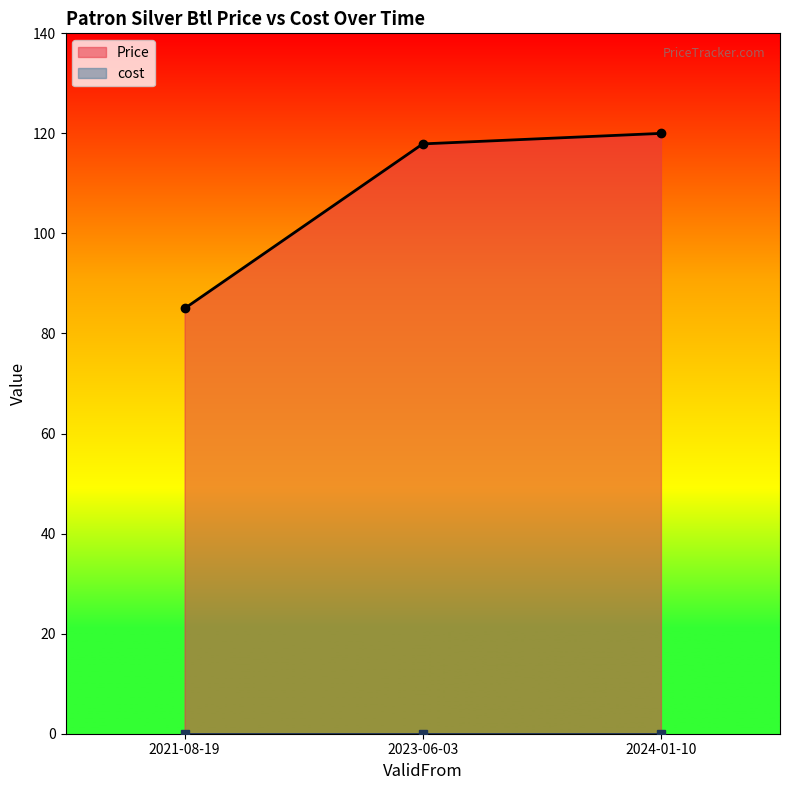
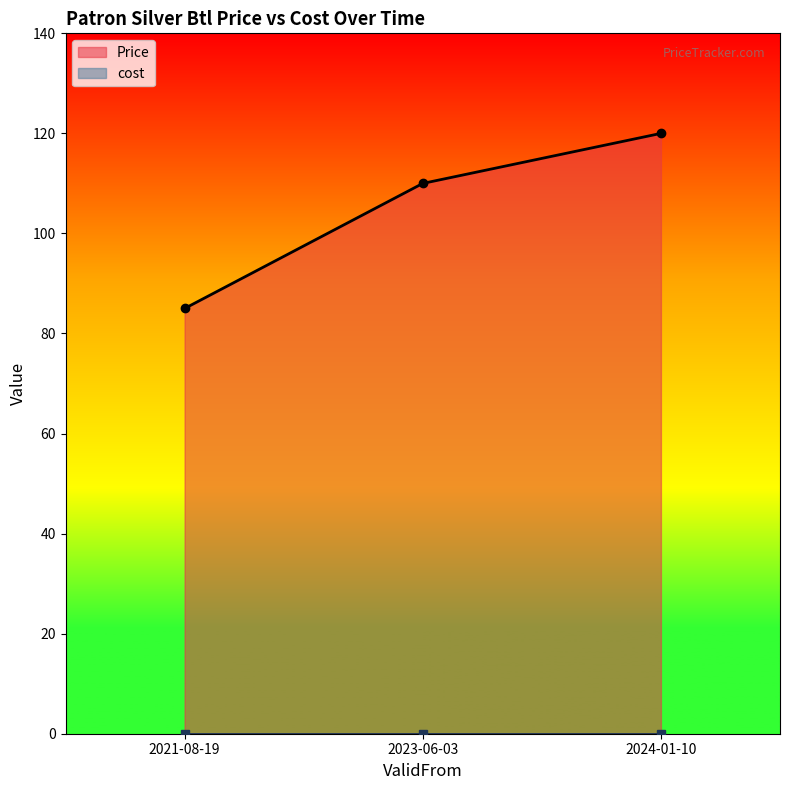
  {
    "Price": {
      "2021-08-19": 85,
-     "2023-06-03": 118,
+     "2023-06-03": 110,
      "2024-01-10": 120
    },
    "cost": {
      "2021-08-19": 0,
      "2023-06-03": 0,
      "2024-01-10": 0
    }
  }
